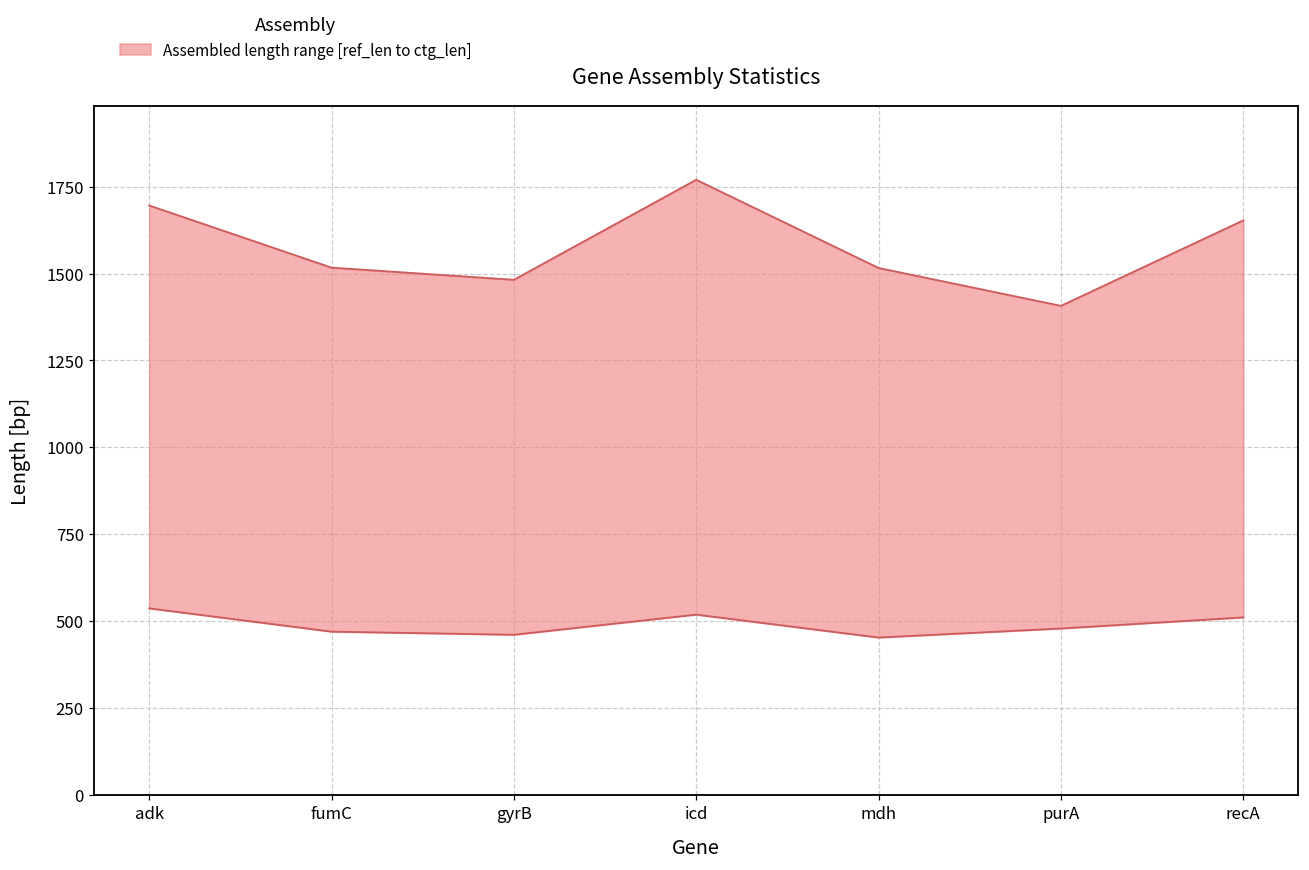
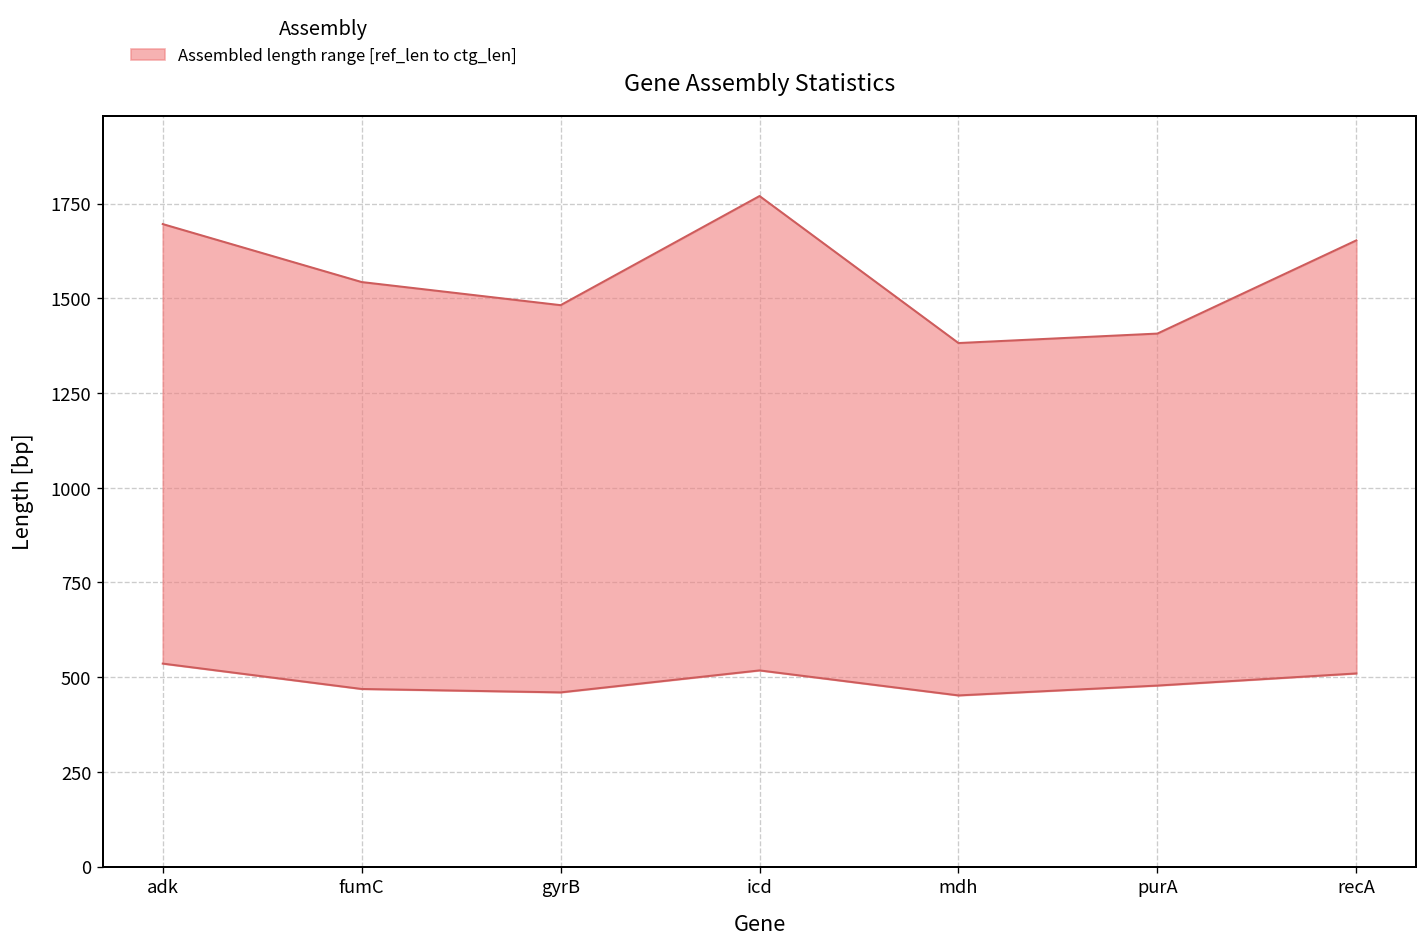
  {
    "Assembled length range [ref_len to ctg_len]": {
      "adk": 1700,
-     "fumC": 1520,
+     "fumC": 1540,
      "gyrB": 1480,
      "icd": 1770,
-     "mdh": 1520,
+     "mdh": 1380,
      "purA": 1410,
      "recA": 1650
    }
  }
